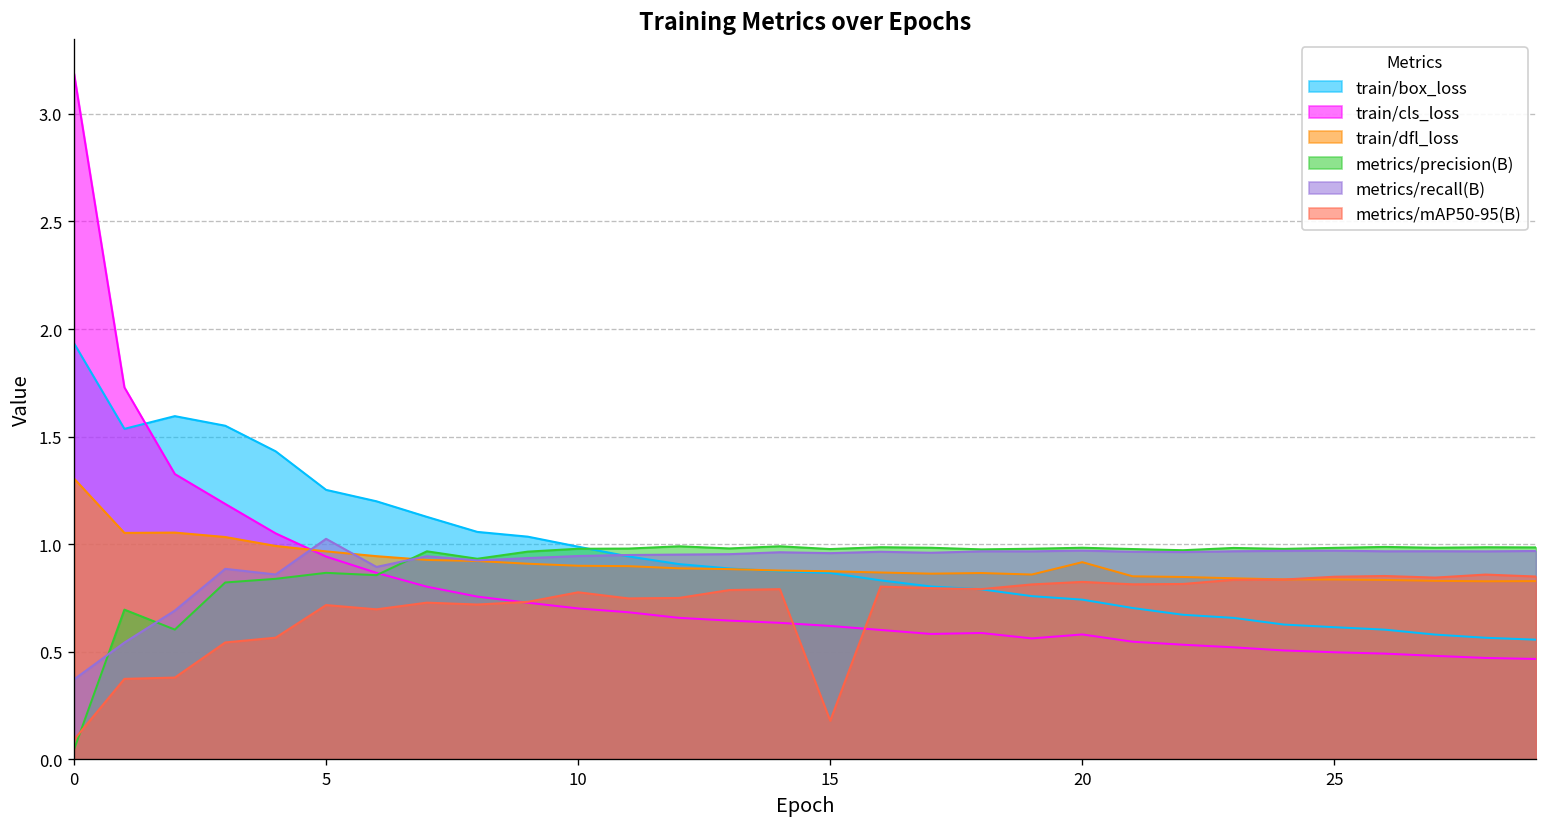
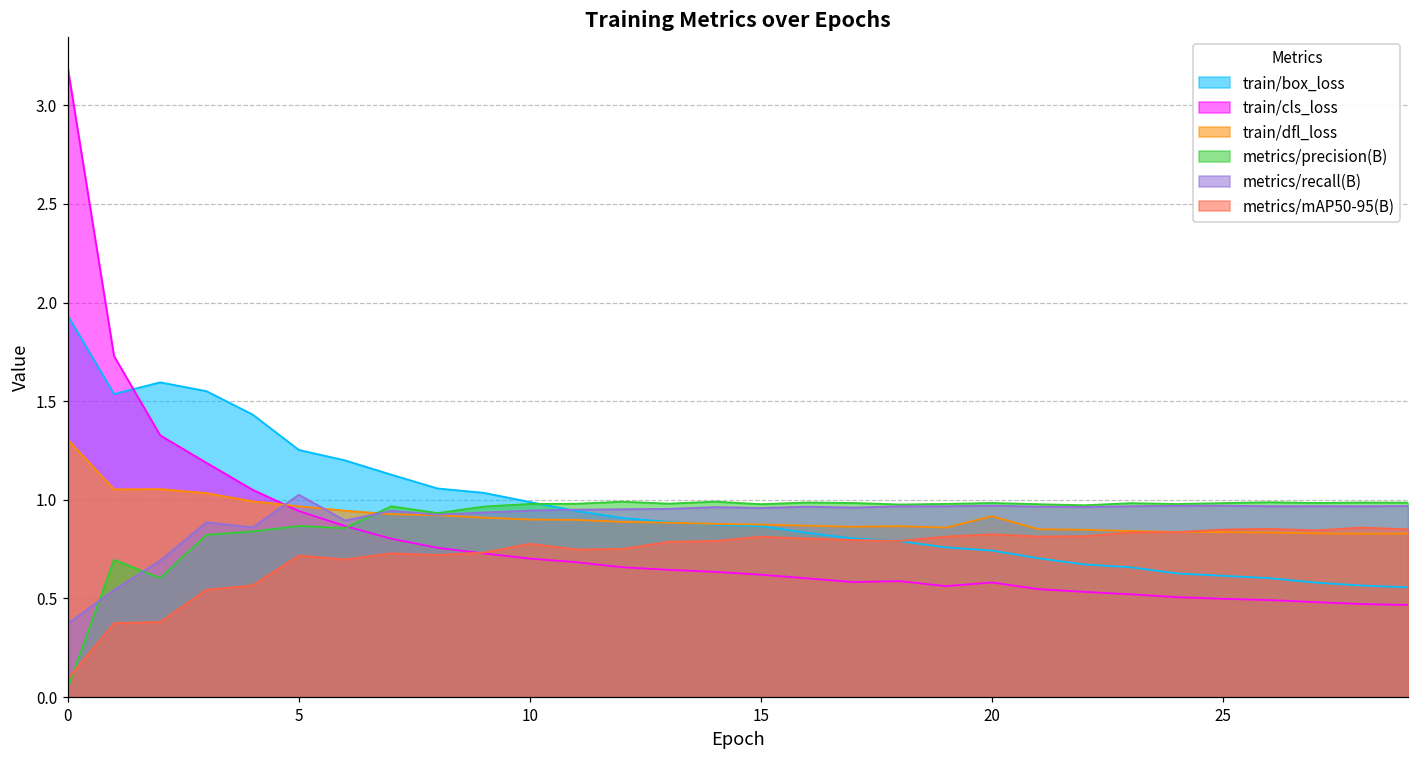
  {
    "train/box_loss": {
      "0": 1.93,
      "5": 1.25,
      "20": 0.74,
      "25": 0.61
    },
    "train/cls_loss": {
      "0": 3.19,
      "5": 0.94,
      "10": 0.70,
      "15": 0.62,
      "20": 0.58,
      "25": 0.50
    },
    "train/dfl_loss": {
      "0": 1.31,
      "5": 0.97,
      "10": 0.90,
      "20": 0.92
    },
    "metrics/precision(B)": {
      "0": 0.05,
      "5": 0.87,
      "15": 0.98
    },
    "metrics/recall(B)": {
      "0": 0.37,
      "5": 1.03,
      "10": 0.95,
      "15": 0.96
    },
    "metrics/mAP50-95(B)": {
      "0": 0.09,
      "5": 0.72,
      "10": 0.78,
-     "15": 0.18,
+     "15": 0.81,
      "20": 0.83
    }
  }
